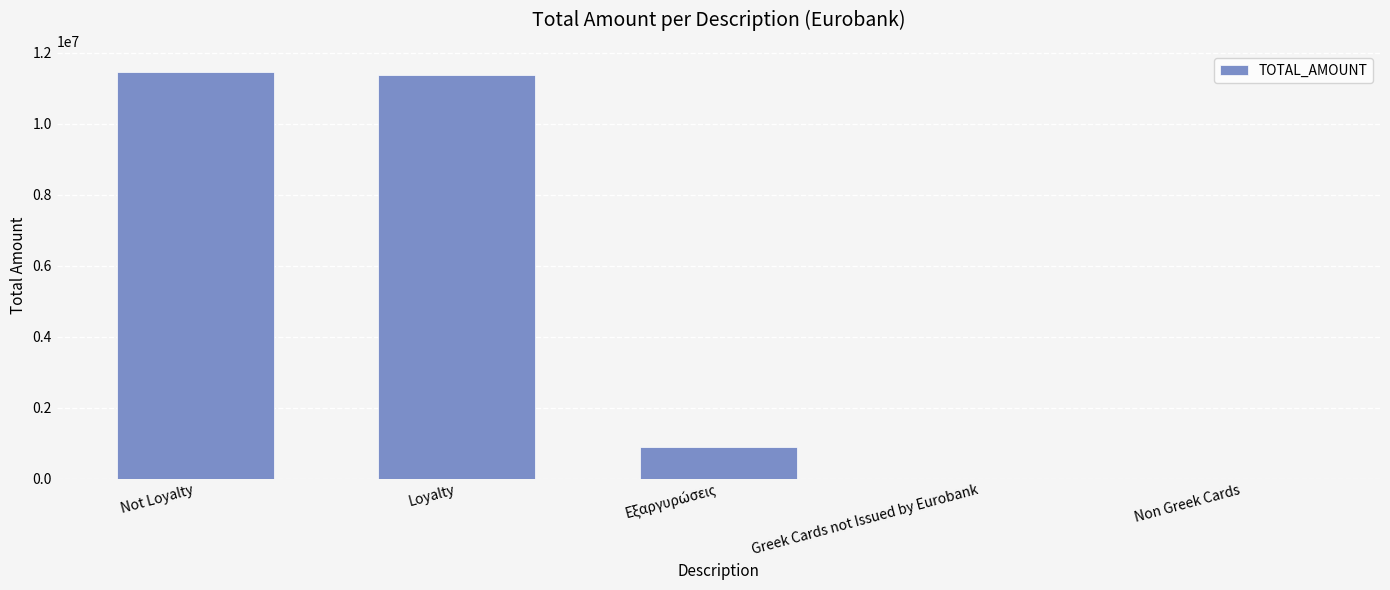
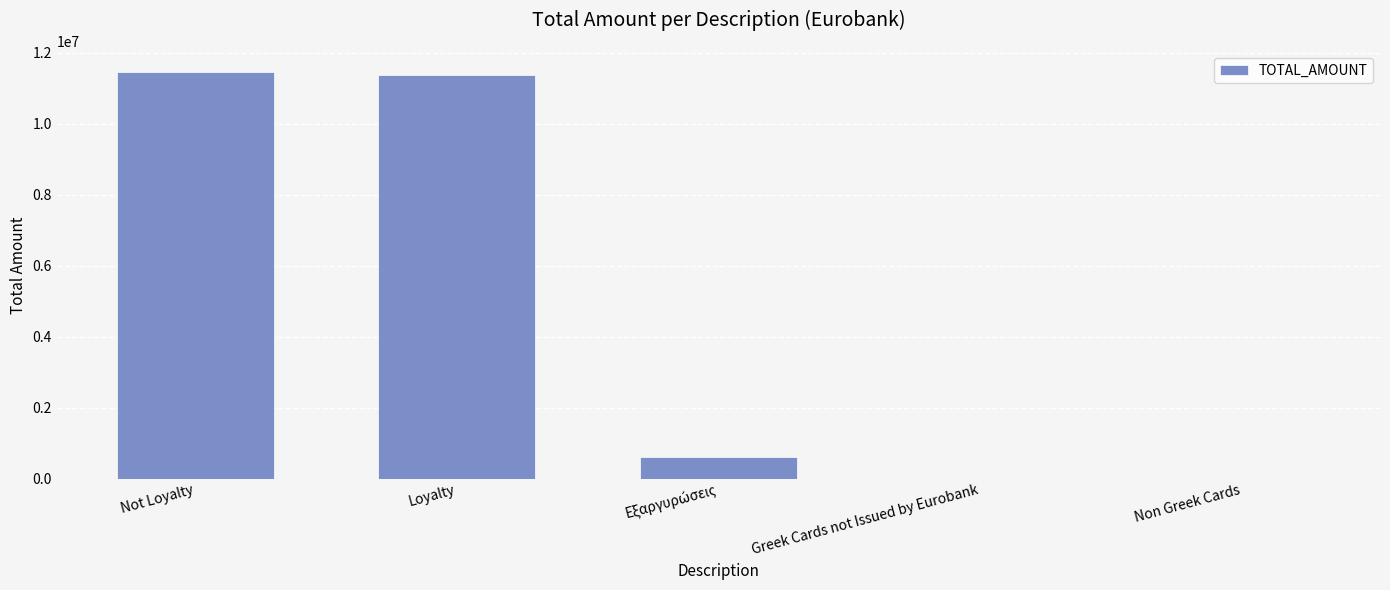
  {
    "Not Loyalty": 11500000,
    "Loyalty": 11400000,
-   "Εξαργυρώσεις": 900000,
+   "Εξαργυρώσεις": 600000,
    "Greek Cards not Issued by Eurobank": 0,
    "Non Greek Cards": 0
  }
